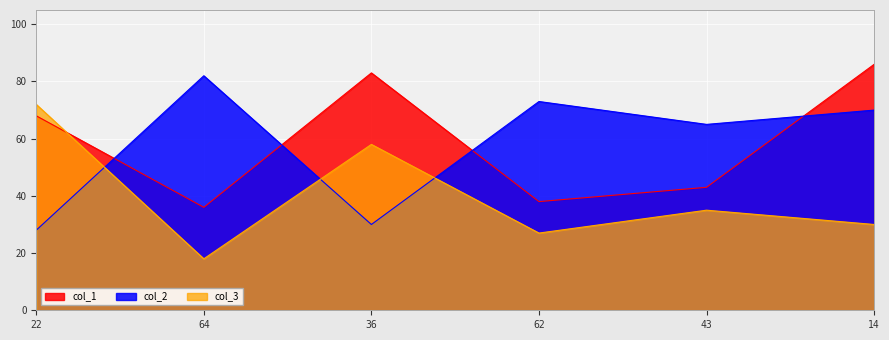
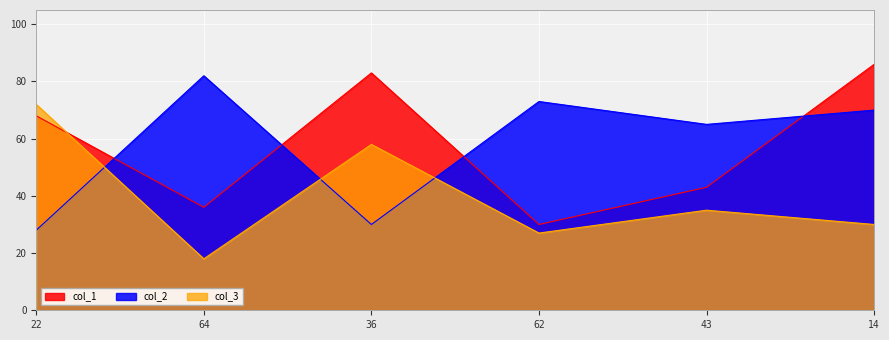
  {
    "col_1": {
      "22": 68,
      "64": 36,
      "36": 83,
-     "62": 38,
+     "62": 30,
      "43": 43,
      "14": 86
    },
    "col_2": {
      "22": 28,
      "64": 82,
      "36": 30,
      "62": 73,
      "43": 65,
      "14": 70
    },
    "col_3": {
      "22": 72,
      "64": 18,
      "36": 58,
      "62": 27,
      "43": 35,
      "14": 30
    }
  }
